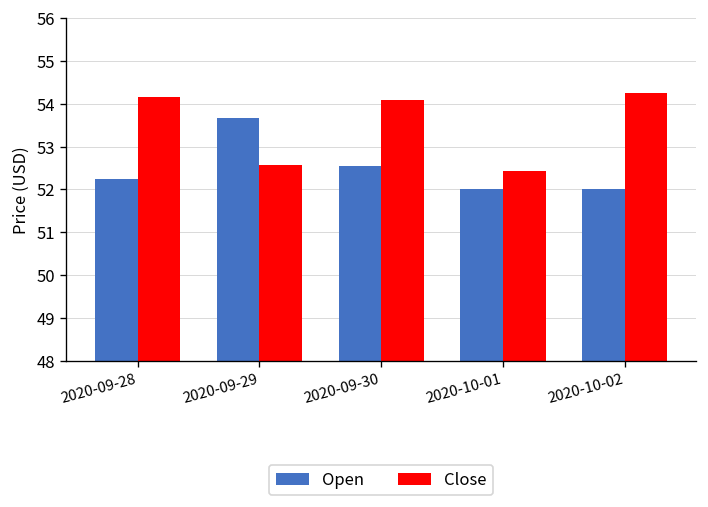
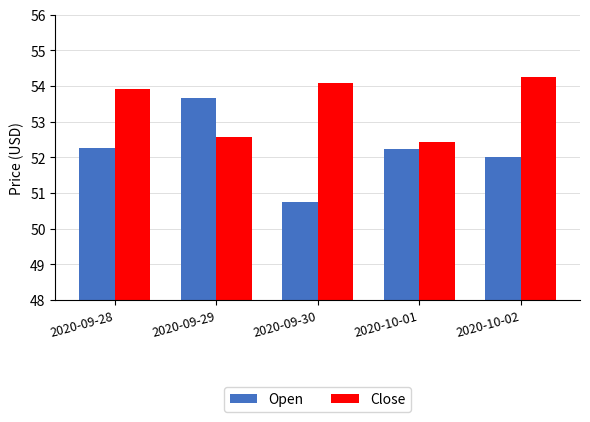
  {
    "Open": {
      "2020-09-28": 52.3,
      "2020-09-29": 53.7,
-     "2020-09-30": 52.6,
-     "2020-10-01": 52.0,
+     "2020-09-30": 50.8,
+     "2020-10-01": 52.2,
      "2020-10-02": 52.0
    },
    "Close": {
-     "2020-09-28": 54.2,
+     "2020-09-28": 53.9,
      "2020-09-29": 52.6,
      "2020-09-30": 54.1,
      "2020-10-01": 52.4,
      "2020-10-02": 54.3
    }
  }
